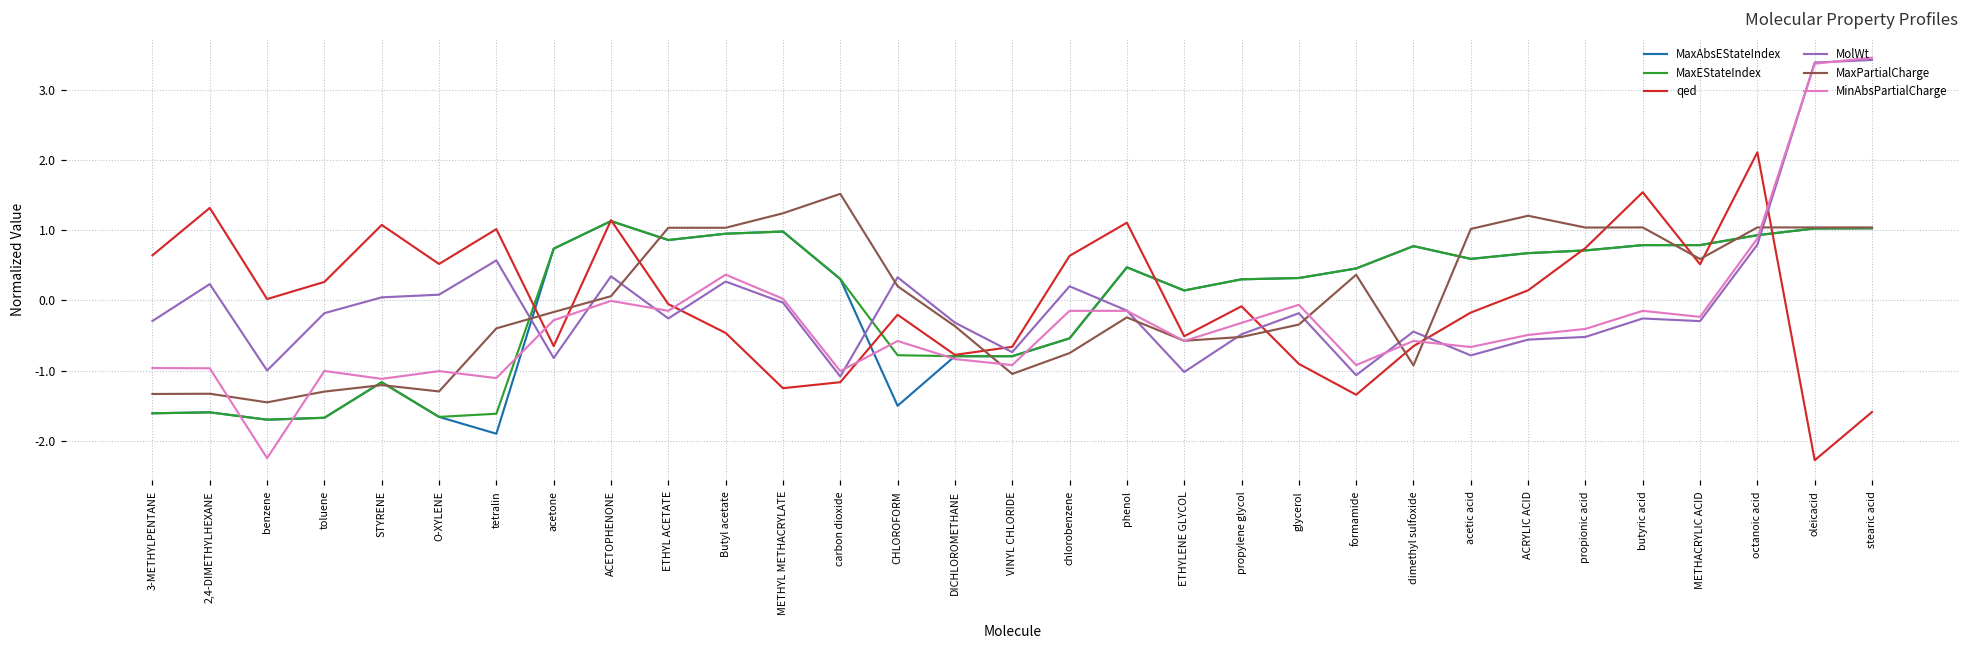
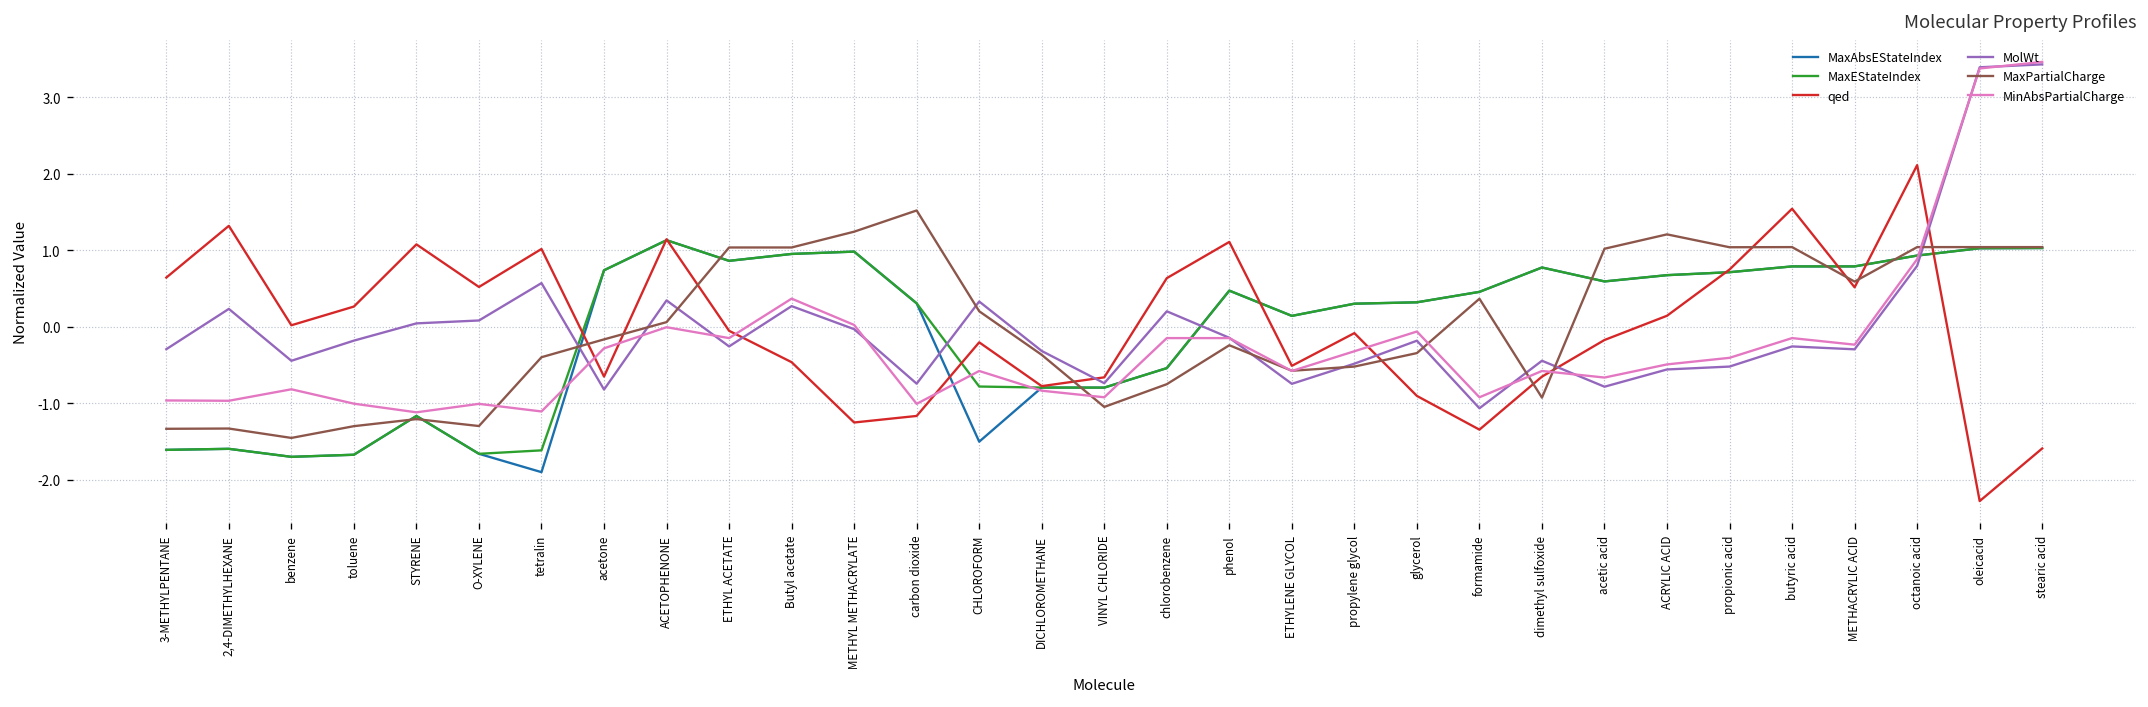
  {
    "MaxAbsEStateIndex": {
      "tetralin": -1.9,
      "CHLOROFORM": -1.5
    },
    "MaxEStateIndex": {
      "tetralin": -1.6,
      "CHLOROFORM": -0.8
    },
    "qed": {
      "3-METHYLPENTANE": 0.6,
      "2,4-DIMETHYLHEXANE": 1.3,
      "benzene": 0.0,
      "toluene": 0.3,
      "STYRENE": 1.1,
      "O-XYLENE": 0.5,
      "tetralin": 1.0,
      "acetone": -0.7,
      "ETHYL ACETATE": -0.1,
      "Butyl acetate": -0.5,
      "METHYL METHACRYLATE": -1.3,
      "carbon dioxide": -1.2,
      "CHLOROFORM": -0.2,
      "VINYL CHLORIDE": -0.7,
      "chlorobenzene": 0.6,
      "phenol": 1.1,
      "ETHYLENE GLYCOL": -0.5,
      "propylene glycol": -0.1,
      "glycerol": -0.9,
      "formamide": -1.3,
      "dimethyl sulfoxide": -0.7,
      "acetic acid": -0.2,
      "ACRYLIC ACID": 0.1,
      "butyric acid": 1.5,
      "METHACRYLIC ACID": 0.5,
      "octanoic acid": 2.1,
      "oleicacid": -2.3,
      "stearic acid": -1.6
    },
    "MolWt": {
      "3-METHYLPENTANE": -0.3,
      "2,4-DIMETHYLHEXANE": 0.2,
-     "benzene": -1.0,
+     "benzene": -0.4,
      "toluene": -0.2,
      "STYRENE": 0.0,
      "O-XYLENE": 0.1,
      "tetralin": 0.6,
      "acetone": -0.8,
      "ACETOPHENONE": 0.3,
      "ETHYL ACETATE": -0.3,
      "Butyl acetate": 0.3,
      "METHYL METHACRYLATE": 0.0,
-     "carbon dioxide": -1.1,
+     "carbon dioxide": -0.7,
      "CHLOROFORM": 0.3,
      "DICHLOROMETHANE": -0.3,
      "VINYL CHLORIDE": -0.7,
      "chlorobenzene": 0.2,
-     "ETHYLENE GLYCOL": -1.0,
+     "ETHYLENE GLYCOL": -0.7,
      "glycerol": -0.2,
      "formamide": -1.1,
      "dimethyl sulfoxide": -0.4,
      "acetic acid": -0.8,
      "ACRYLIC ACID": -0.6,
      "propionic acid": -0.5,
      "butyric acid": -0.3,
      "METHACRYLIC ACID": -0.3,
      "octanoic acid": 0.8
    },
    "MaxPartialCharge": {
      "3-METHYLPENTANE": -1.3,
      "2,4-DIMETHYLHEXANE": -1.3,
      "benzene": -1.5,
      "toluene": -1.3,
      "STYRENE": -1.2,
      "O-XYLENE": -1.3,
      "tetralin": -0.4,
      "acetone": -0.2,
      "ACETOPHENONE": 0.1,
      "ETHYL ACETATE": 1.0,
      "Butyl acetate": 1.0,
      "METHYL METHACRYLATE": 1.2,
      "carbon dioxide": 1.5,
      "CHLOROFORM": 0.2,
      "DICHLOROMETHANE": -0.4,
      "VINYL CHLORIDE": -1.0,
      "chlorobenzene": -0.8,
      "phenol": -0.2,
      "glycerol": -0.3,
      "formamide": 0.4,
      "dimethyl sulfoxide": -0.9,
      "acetic acid": 1.0,
      "ACRYLIC ACID": 1.2,
      "propionic acid": 1.0,
      "butyric acid": 1.0,
      "METHACRYLIC ACID": 0.6,
      "octanoic acid": 1.0
    },
    "MinAbsPartialCharge": {
      "3-METHYLPENTANE": -1.0,
      "2,4-DIMETHYLHEXANE": -1.0,
-     "benzene": -2.2,
+     "benzene": -0.8,
      "toluene": -1.0,
      "STYRENE": -1.1,
      "O-XYLENE": -1.0,
      "tetralin": -1.1,
      "acetone": -0.3,
      "ACETOPHENONE": 0.0,
      "ETHYL ACETATE": -0.1,
      "Butyl acetate": 0.4,
      "METHYL METHACRYLATE": 0.0,
      "carbon dioxide": -1.0,
      "CHLOROFORM": -0.6,
      "DICHLOROMETHANE": -0.8,
      "VINYL CHLORIDE": -0.9,
      "chlorobenzene": -0.1,
      "propylene glycol": -0.3,
      "glycerol": -0.1,
      "formamide": -0.9,
      "dimethyl sulfoxide": -0.6,
      "acetic acid": -0.7,
      "ACRYLIC ACID": -0.5,
      "propionic acid": -0.4,
      "butyric acid": -0.1,
      "METHACRYLIC ACID": -0.2,
      "octanoic acid": 0.9
    }
  }
